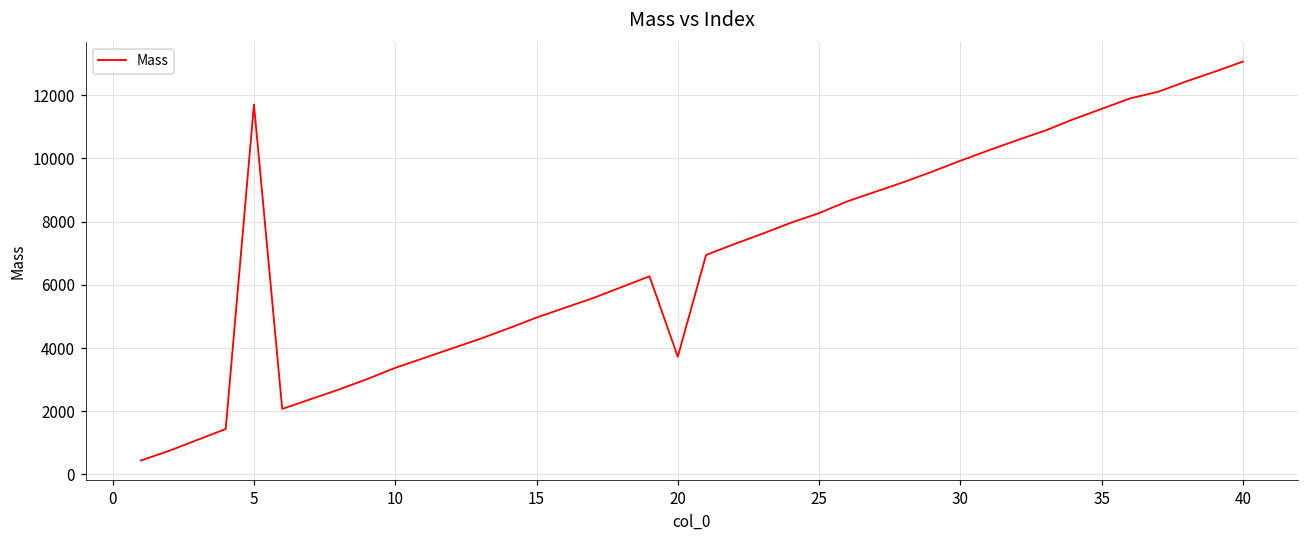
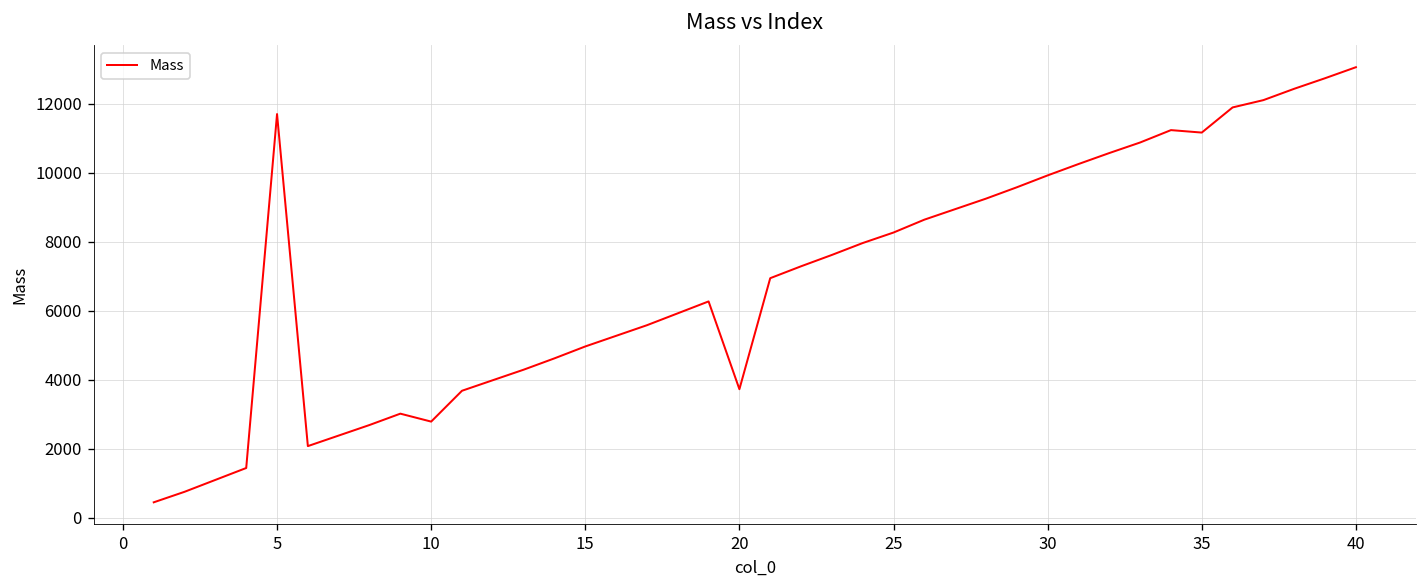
  {
    "5": 11700,
-   "10": 3400,
+   "10": 2800,
    "15": 5000,
    "20": 3700,
    "25": 8300,
    "30": 9900,
-   "35": 11600,
+   "35": 11200,
    "40": 13100
  }
